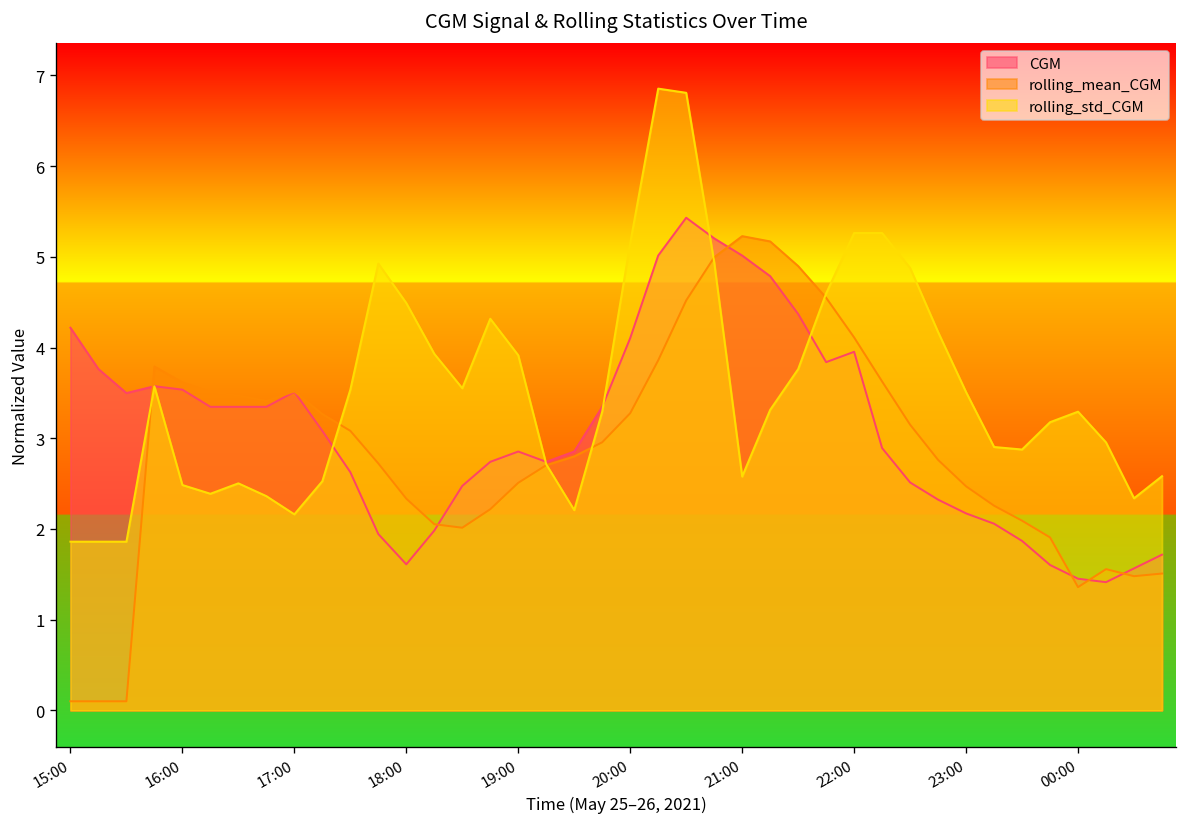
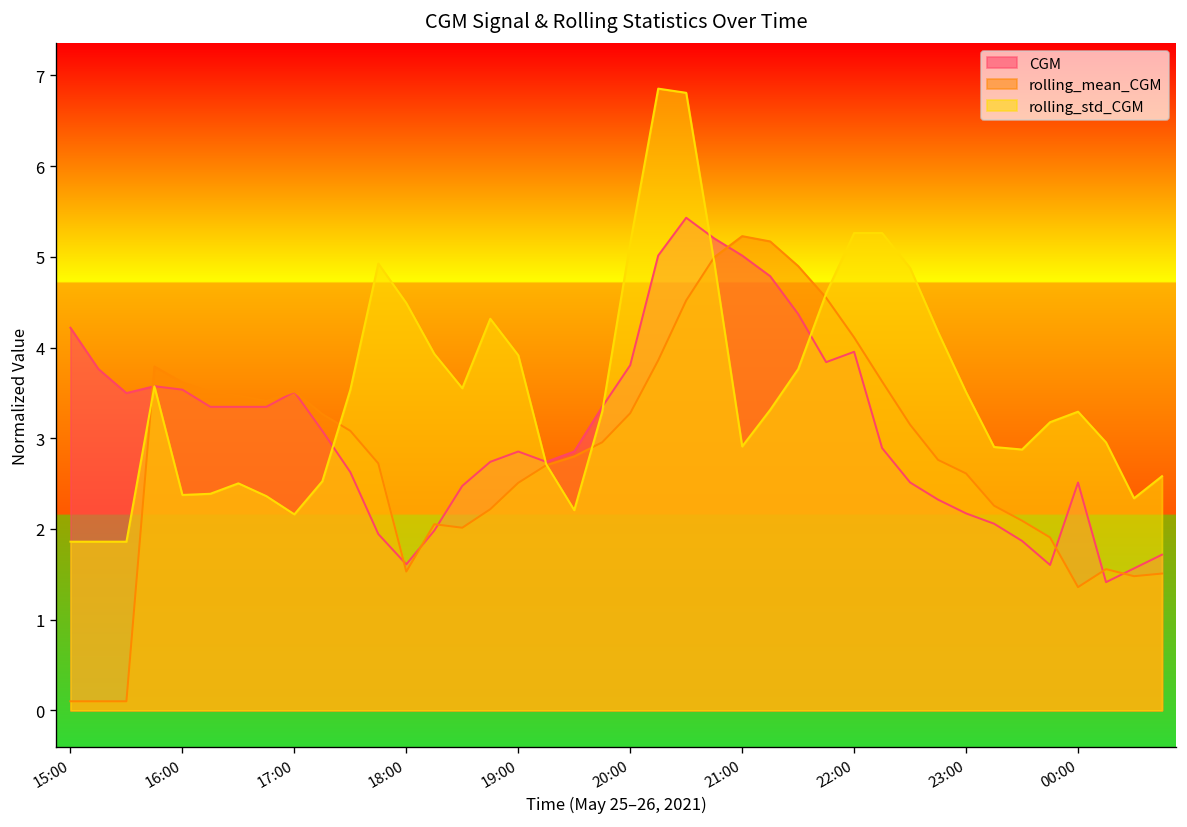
  {
    "CGM": {
      "15:00": 4.2,
      "16:00": 3.5,
      "18:00": 1.6,
      "19:00": 2.9,
-     "20:00": 4.1,
+     "20:00": 3.8,
      "21:00": 5.0,
      "22:00": 4.0,
      "23:00": 2.2,
-     "00:00": 1.5
+     "00:00": 2.5
    },
    "rolling_mean_CGM": {
      "15:00": 0.1,
      "16:00": 3.6,
-     "18:00": 2.3,
+     "18:00": 1.5,
      "19:00": 2.5,
      "20:00": 3.3,
      "21:00": 5.2,
      "22:00": 4.1,
-     "23:00": 2.5,
+     "23:00": 2.6,
      "00:00": 1.4
    },
    "rolling_std_CGM": {
      "15:00": 1.9,
-     "16:00": 2.5,
+     "16:00": 2.4,
      "17:00": 2.2,
      "18:00": 4.5,
      "19:00": 3.9,
      "20:00": 5.2,
-     "21:00": 2.6,
+     "21:00": 2.9,
      "22:00": 5.3,
      "23:00": 3.5,
      "00:00": 3.3
    }
  }
